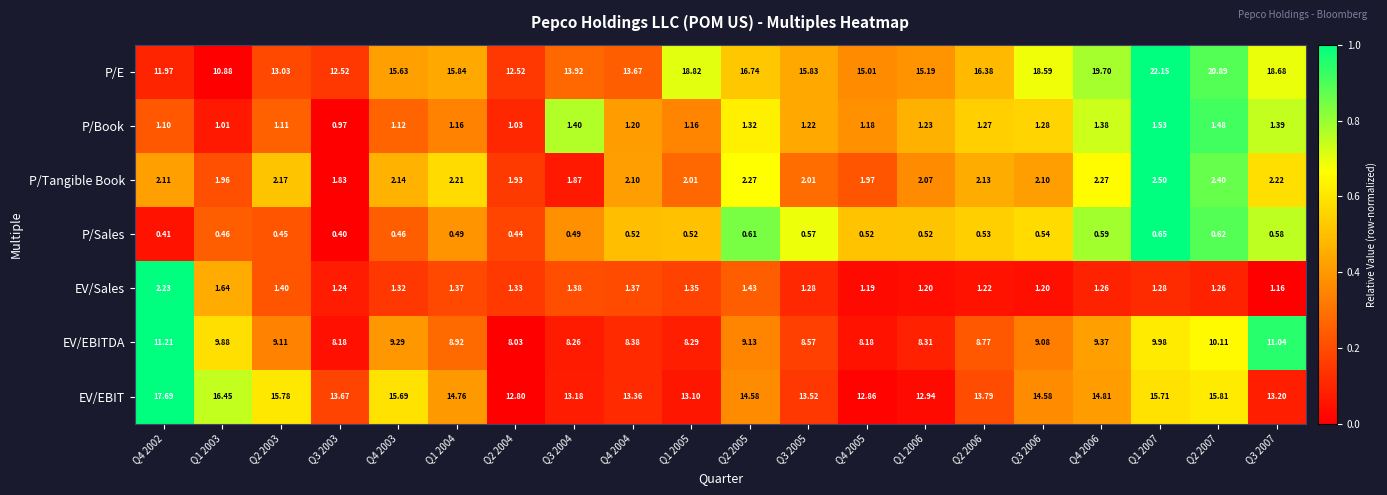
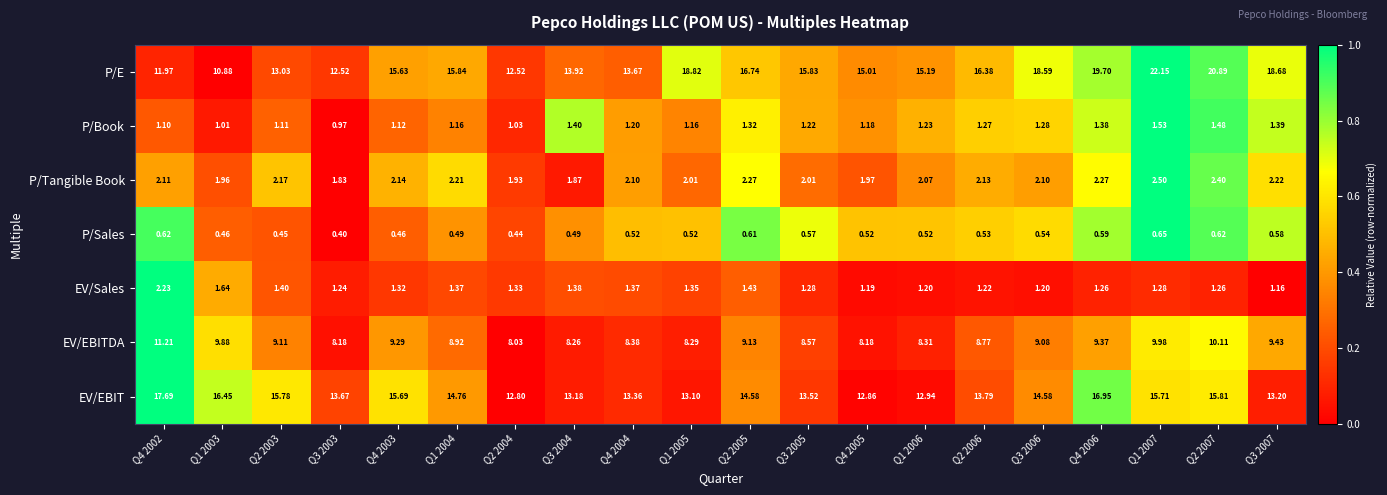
  {
    "P/E": {
      "Q4 2002": 11.97,
      "Q1 2003": 10.88,
      "Q2 2003": 13.03,
      "Q3 2003": 12.52,
      "Q4 2003": 15.63,
      "Q1 2004": 15.84,
      "Q2 2004": 12.52,
      "Q3 2004": 13.92,
      "Q4 2004": 13.67,
      "Q1 2005": 18.82,
      "Q2 2005": 16.74,
      "Q3 2005": 15.83,
      "Q4 2005": 15.01,
      "Q1 2006": 15.19,
      "Q2 2006": 16.38,
      "Q3 2006": 18.59,
      "Q4 2006": 19.70,
      "Q1 2007": 22.15,
      "Q2 2007": 20.89,
      "Q3 2007": 18.68
    },
    "P/Book": {
      "Q4 2002": 1.10,
      "Q1 2003": 1.01,
      "Q2 2003": 1.11,
      "Q3 2003": 0.97,
      "Q4 2003": 1.12,
      "Q1 2004": 1.16,
      "Q2 2004": 1.03,
      "Q3 2004": 1.40,
      "Q4 2004": 1.20,
      "Q1 2005": 1.16,
      "Q2 2005": 1.32,
      "Q3 2005": 1.22,
      "Q4 2005": 1.18,
      "Q1 2006": 1.23,
      "Q2 2006": 1.27,
      "Q3 2006": 1.28,
      "Q4 2006": 1.38,
      "Q1 2007": 1.53,
      "Q2 2007": 1.48,
      "Q3 2007": 1.39
    },
    "P/Tangible Book": {
      "Q4 2002": 2.11,
      "Q1 2003": 1.96,
      "Q2 2003": 2.17,
      "Q3 2003": 1.83,
      "Q4 2003": 2.14,
      "Q1 2004": 2.21,
      "Q2 2004": 1.93,
      "Q3 2004": 1.87,
      "Q4 2004": 2.10,
      "Q1 2005": 2.01,
      "Q2 2005": 2.27,
      "Q3 2005": 2.01,
      "Q4 2005": 1.97,
      "Q1 2006": 2.07,
      "Q2 2006": 2.13,
      "Q3 2006": 2.10,
      "Q4 2006": 2.27,
      "Q1 2007": 2.50,
      "Q2 2007": 2.40,
      "Q3 2007": 2.22
    },
    "P/Sales": {
-     "Q4 2002": 0.41,
+     "Q4 2002": 0.62,
      "Q1 2003": 0.46,
      "Q2 2003": 0.45,
      "Q3 2003": 0.40,
      "Q4 2003": 0.46,
      "Q1 2004": 0.49,
      "Q2 2004": 0.44,
      "Q3 2004": 0.49,
      "Q4 2004": 0.52,
      "Q1 2005": 0.52,
      "Q2 2005": 0.61,
      "Q3 2005": 0.57,
      "Q4 2005": 0.52,
      "Q1 2006": 0.52,
      "Q2 2006": 0.53,
      "Q3 2006": 0.54,
      "Q4 2006": 0.59,
      "Q1 2007": 0.65,
      "Q2 2007": 0.62,
      "Q3 2007": 0.58
    },
    "EV/Sales": {
      "Q4 2002": 2.23,
      "Q1 2003": 1.64,
      "Q2 2003": 1.40,
      "Q3 2003": 1.24,
      "Q4 2003": 1.32,
      "Q1 2004": 1.37,
      "Q2 2004": 1.33,
      "Q3 2004": 1.38,
      "Q4 2004": 1.37,
      "Q1 2005": 1.35,
      "Q2 2005": 1.43,
      "Q3 2005": 1.28,
      "Q4 2005": 1.19,
      "Q1 2006": 1.20,
      "Q2 2006": 1.22,
      "Q3 2006": 1.20,
      "Q4 2006": 1.26,
      "Q1 2007": 1.28,
      "Q2 2007": 1.26,
      "Q3 2007": 1.16
    },
    "EV/EBITDA": {
      "Q4 2002": 11.21,
      "Q1 2003": 9.88,
      "Q2 2003": 9.11,
      "Q3 2003": 8.18,
      "Q4 2003": 9.29,
      "Q1 2004": 8.92,
      "Q2 2004": 8.03,
      "Q3 2004": 8.26,
      "Q4 2004": 8.38,
      "Q1 2005": 8.29,
      "Q2 2005": 9.13,
      "Q3 2005": 8.57,
      "Q4 2005": 8.18,
      "Q1 2006": 8.31,
      "Q2 2006": 8.77,
      "Q3 2006": 9.08,
      "Q4 2006": 9.37,
      "Q1 2007": 9.98,
      "Q2 2007": 10.11,
-     "Q3 2007": 11.04
+     "Q3 2007": 9.43
    },
    "EV/EBIT": {
      "Q4 2002": 17.69,
      "Q1 2003": 16.45,
      "Q2 2003": 15.78,
      "Q3 2003": 13.67,
      "Q4 2003": 15.69,
      "Q1 2004": 14.76,
      "Q2 2004": 12.80,
      "Q3 2004": 13.18,
      "Q4 2004": 13.36,
      "Q1 2005": 13.10,
      "Q2 2005": 14.58,
      "Q3 2005": 13.52,
      "Q4 2005": 12.86,
      "Q1 2006": 12.94,
      "Q2 2006": 13.79,
      "Q3 2006": 14.58,
-     "Q4 2006": 14.81,
+     "Q4 2006": 16.95,
      "Q1 2007": 15.71,
      "Q2 2007": 15.81,
      "Q3 2007": 13.20
    }
  }
